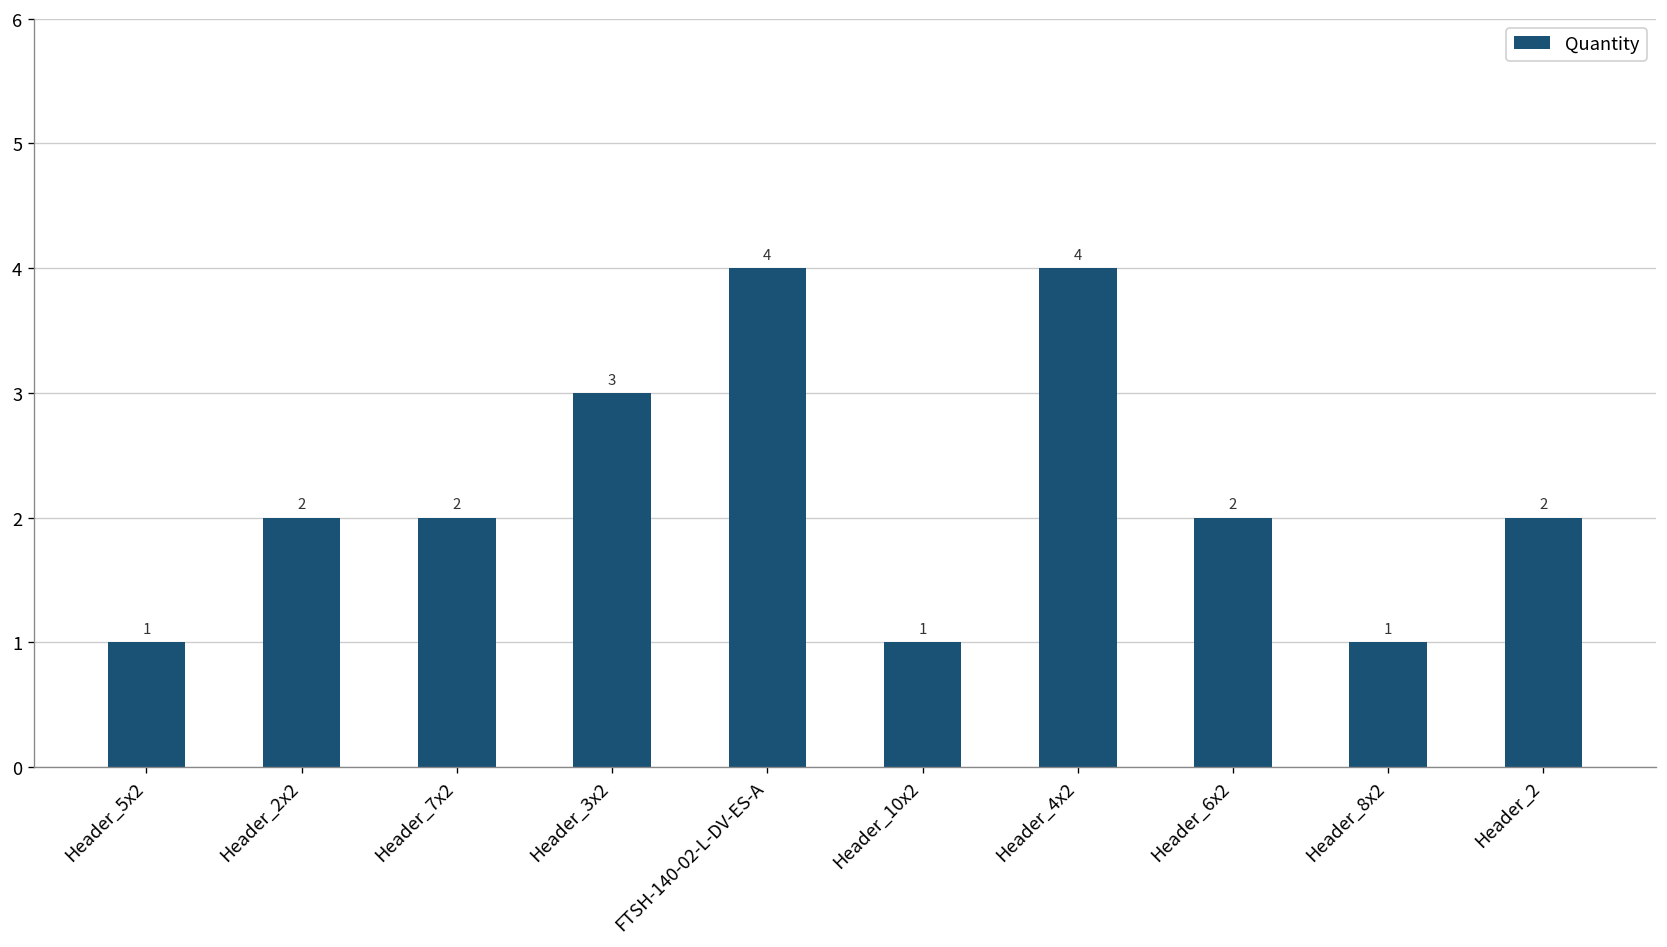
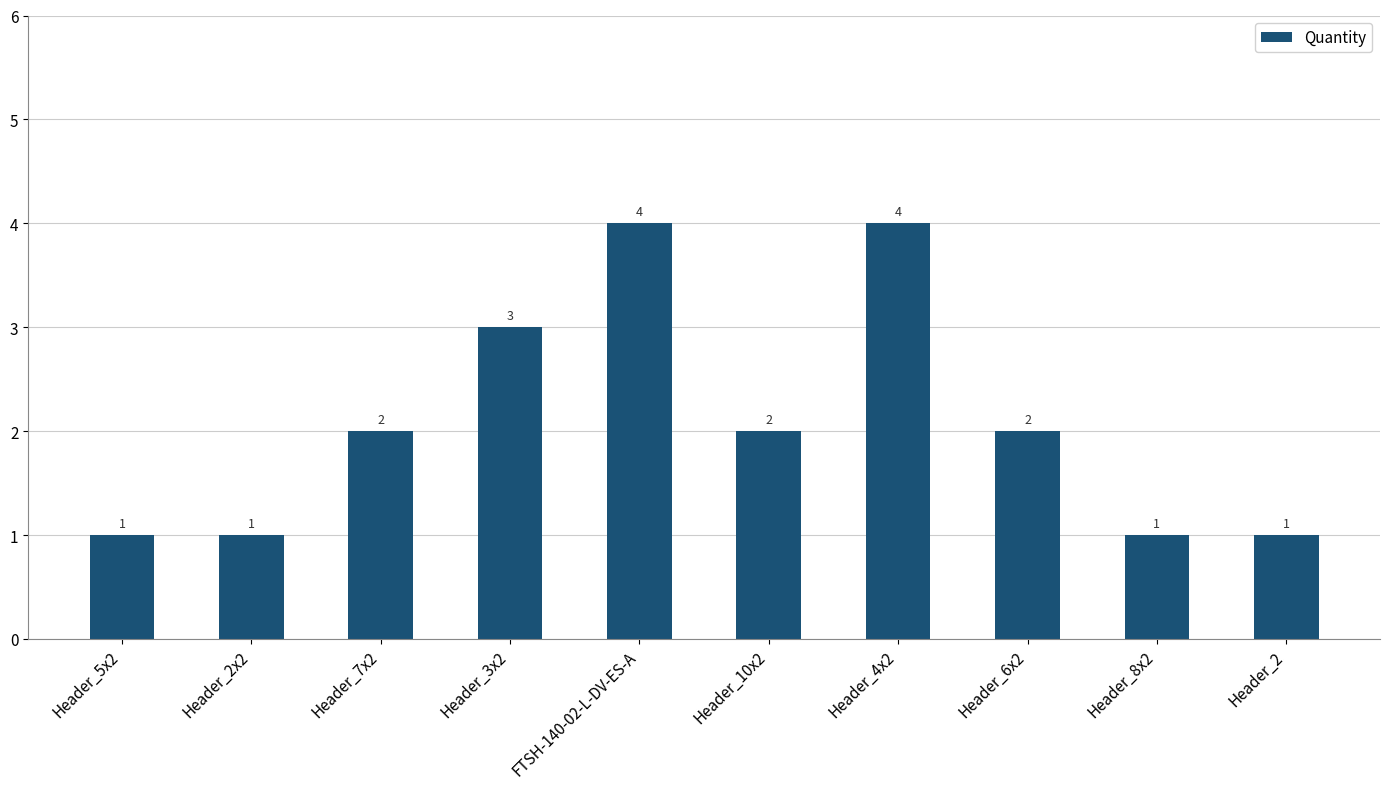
  {
    "Header_5x2": 1,
-   "Header_2x2": 2,
+   "Header_2x2": 1,
    "Header_7x2": 2,
    "Header_3x2": 3,
    "FTSH-140-02-L-DV-ES-A": 4,
-   "Header_10x2": 1,
+   "Header_10x2": 2,
    "Header_4x2": 4,
    "Header_6x2": 2,
    "Header_8x2": 1,
-   "Header_2": 2
+   "Header_2": 1
  }
